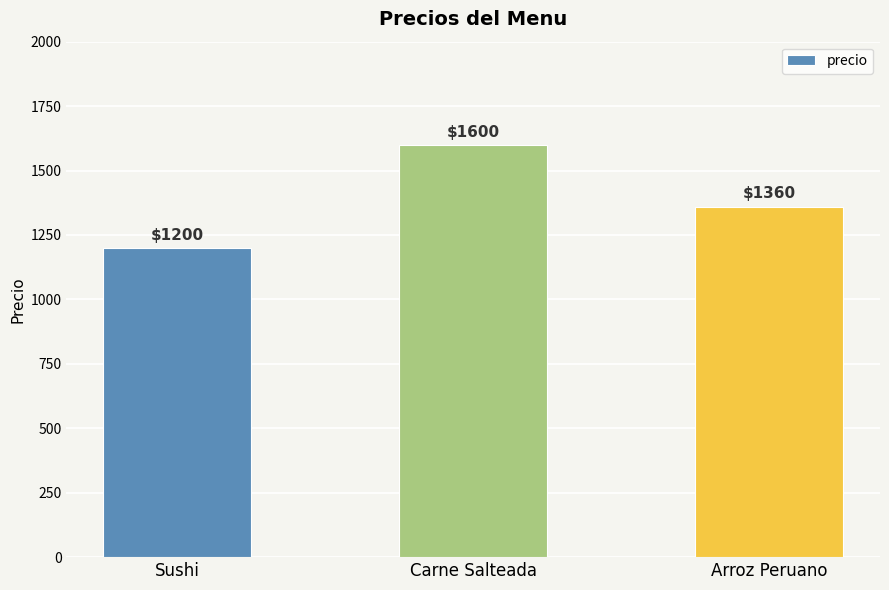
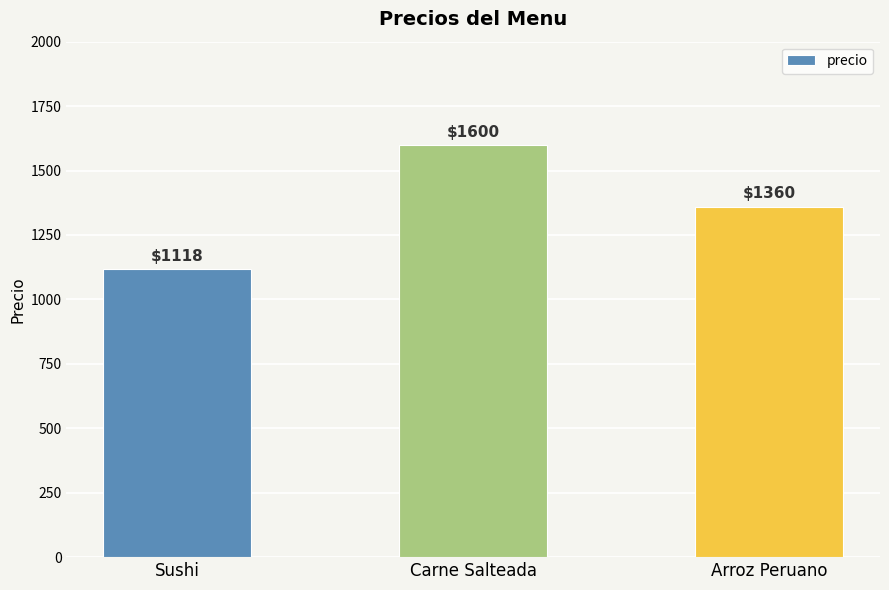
  {
-   "Sushi": "$1200",
+   "Sushi": "$1118",
    "Carne Salteada": "$1600",
    "Arroz Peruano": "$1360"
  }
